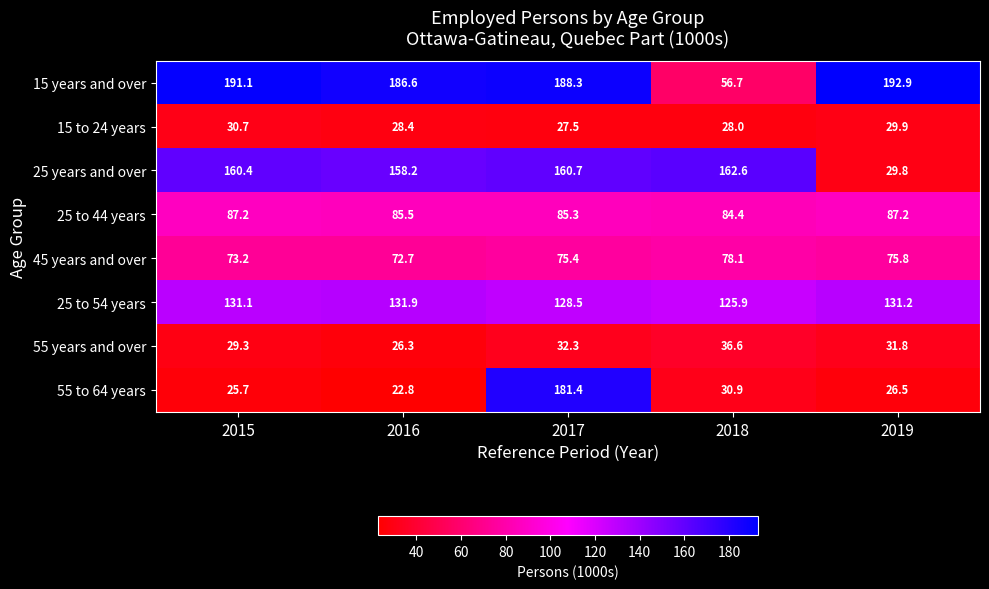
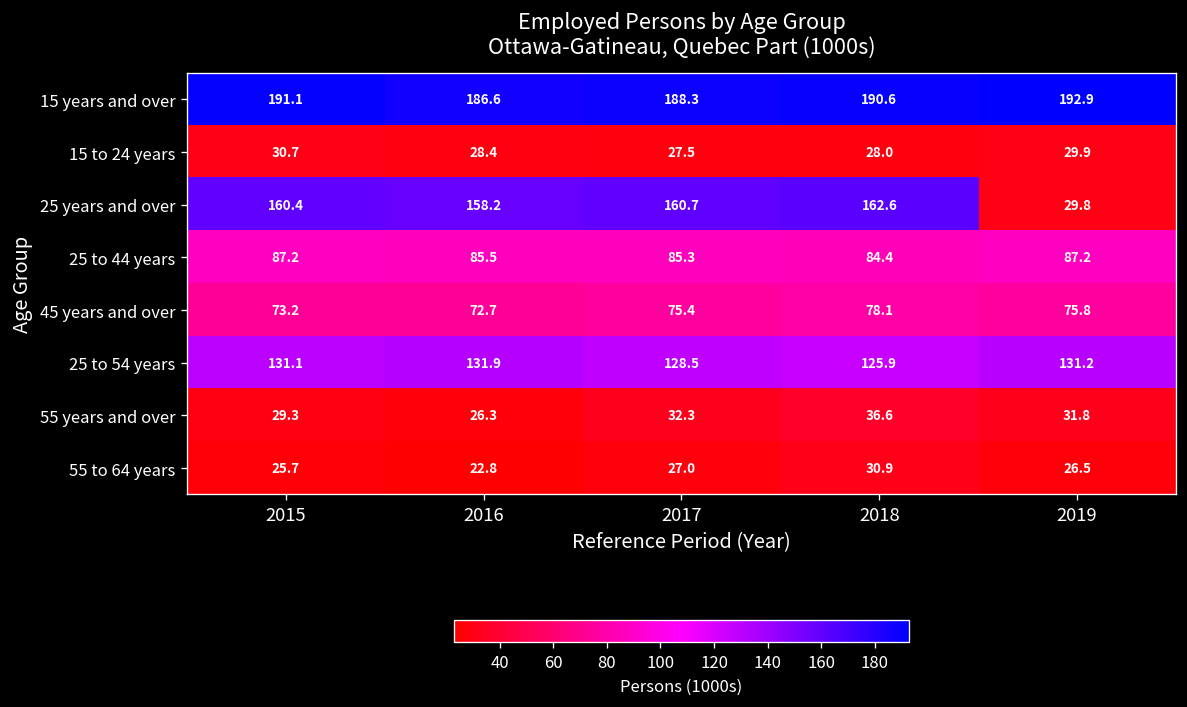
  {
    "15 years and over": {
      "2015": 191.1,
      "2016": 186.6,
      "2017": 188.3,
-     "2018": 56.7,
+     "2018": 190.6,
      "2019": 192.9
    },
    "15 to 24 years": {
      "2015": 30.7,
      "2016": 28.4,
      "2017": 27.5,
      "2018": 28.0,
      "2019": 29.9
    },
    "25 years and over": {
      "2015": 160.4,
      "2016": 158.2,
      "2017": 160.7,
      "2018": 162.6,
      "2019": 29.8
    },
    "25 to 44 years": {
      "2015": 87.2,
      "2016": 85.5,
      "2017": 85.3,
      "2018": 84.4,
      "2019": 87.2
    },
    "45 years and over": {
      "2015": 73.2,
      "2016": 72.7,
      "2017": 75.4,
      "2018": 78.1,
      "2019": 75.8
    },
    "25 to 54 years": {
      "2015": 131.1,
      "2016": 131.9,
      "2017": 128.5,
      "2018": 125.9,
      "2019": 131.2
    },
    "55 years and over": {
      "2015": 29.3,
      "2016": 26.3,
      "2017": 32.3,
      "2018": 36.6,
      "2019": 31.8
    },
    "55 to 64 years": {
      "2015": 25.7,
      "2016": 22.8,
-     "2017": 181.4,
+     "2017": 27.0,
      "2018": 30.9,
      "2019": 26.5
    }
  }
